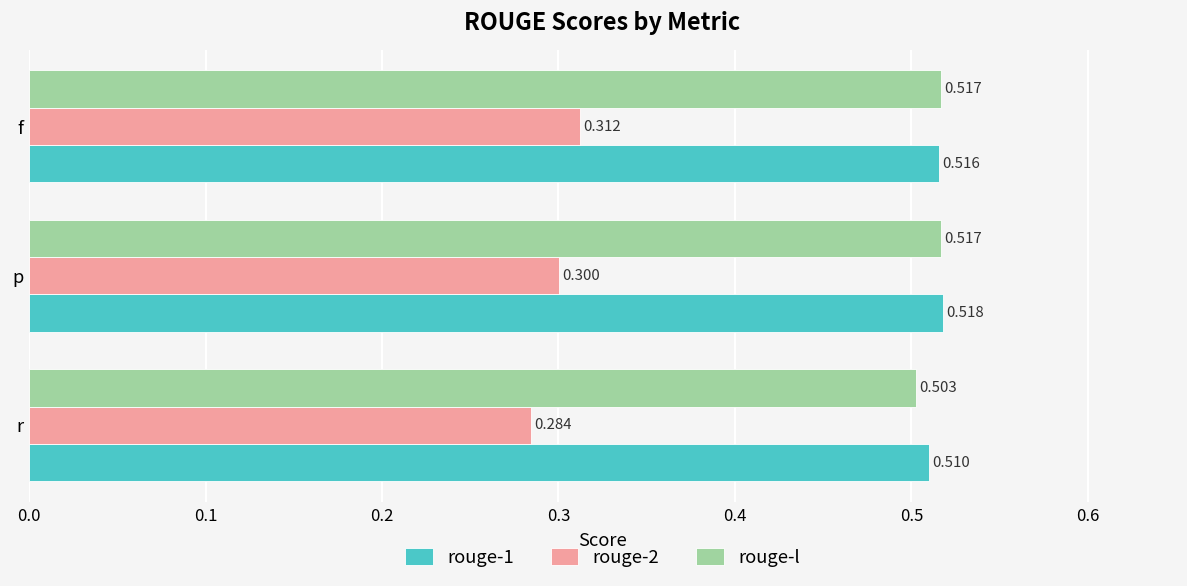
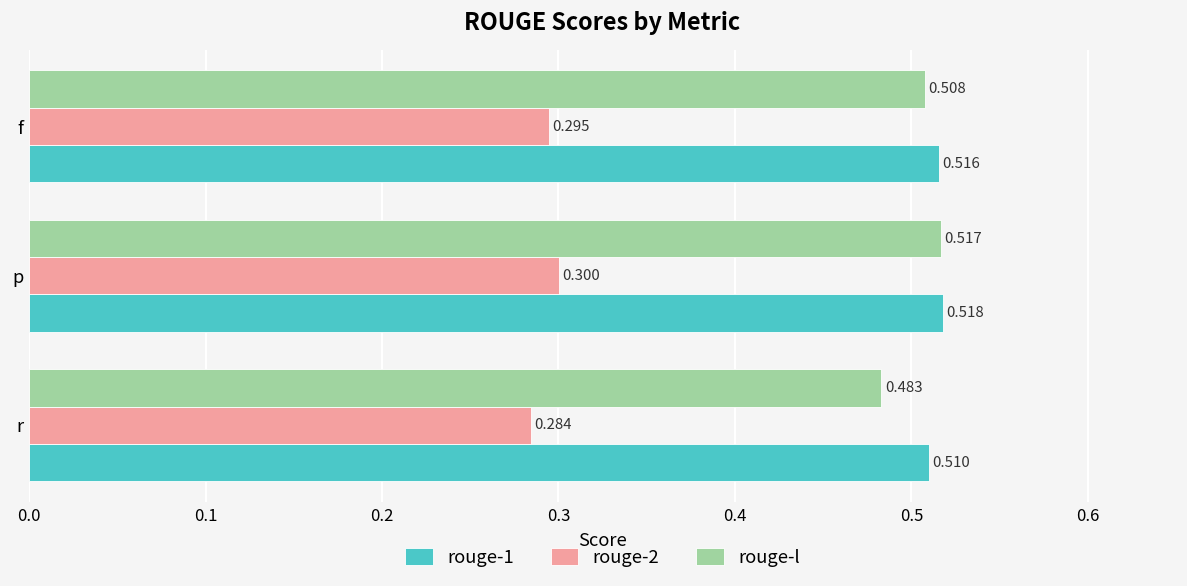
  {
    "rouge-1": {
      "f": 0.516,
      "p": 0.518,
      "r": 0.510
    },
    "rouge-2": {
-     "f": 0.312,
+     "f": 0.295,
      "p": 0.300,
      "r": 0.284
    },
    "rouge-l": {
-     "f": 0.517,
+     "f": 0.508,
      "p": 0.517,
-     "r": 0.503
+     "r": 0.483
    }
  }
